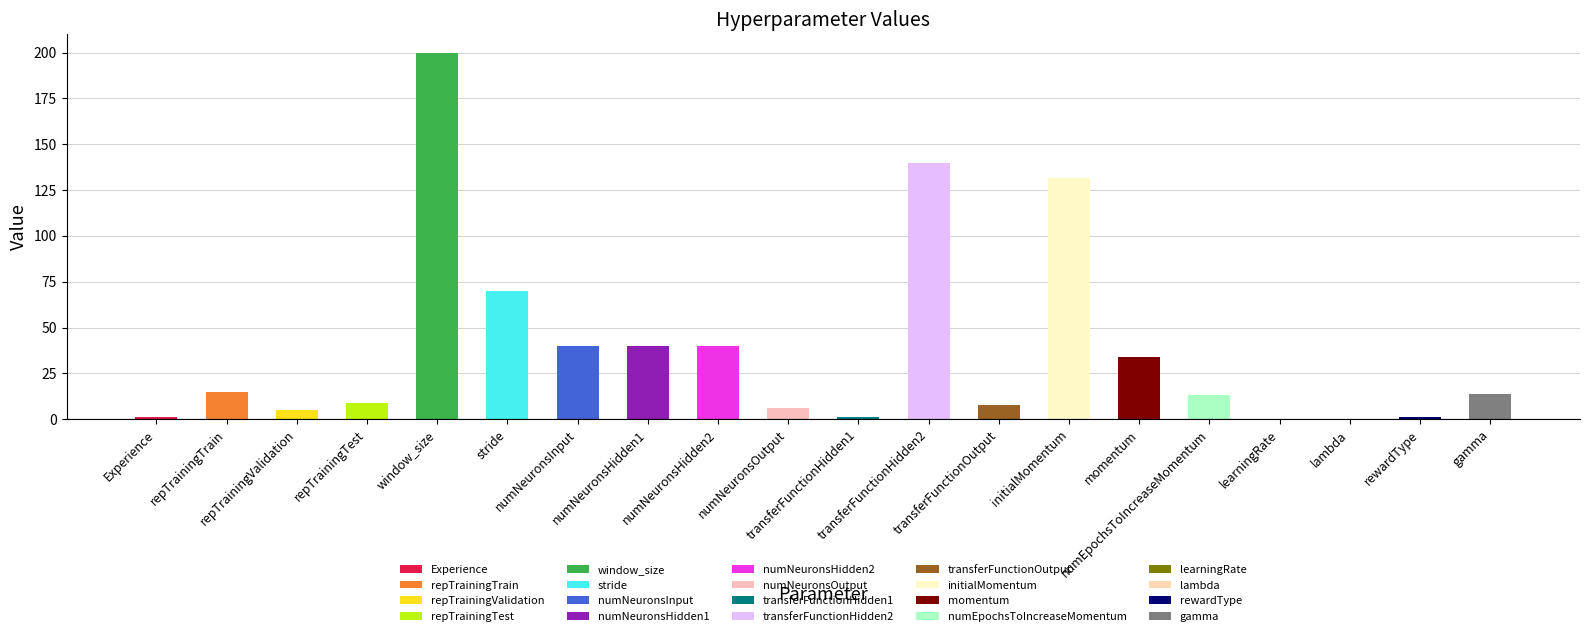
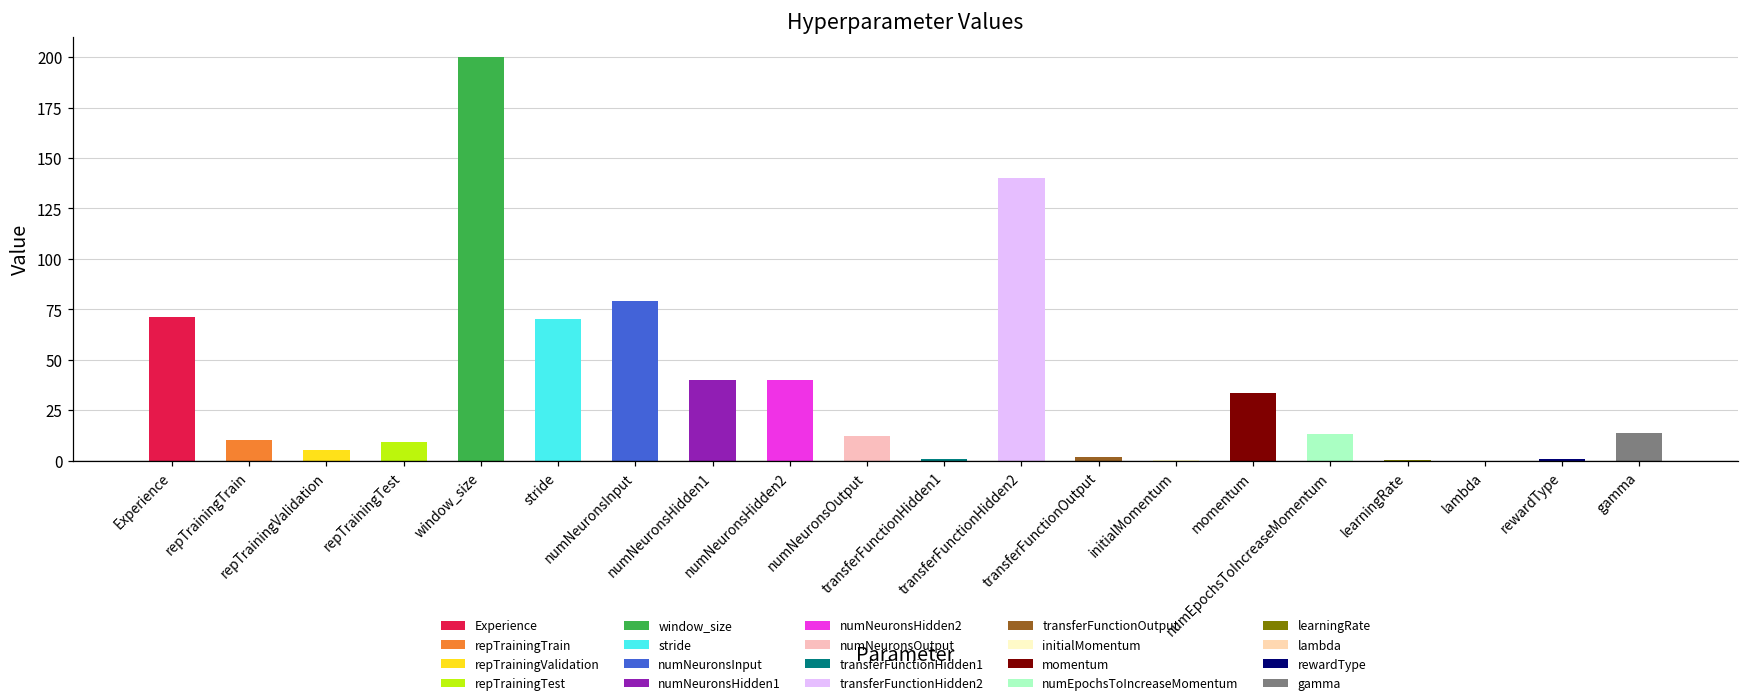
  {
-   "Experience": 1,
-   "repTrainingTrain": 15,
+   "Experience": 71,
+   "repTrainingTrain": 10,
    "repTrainingValidation": 5,
    "repTrainingTest": 9,
    "window_size": 200,
    "stride": 70,
-   "numNeuronsInput": 40,
+   "numNeuronsInput": 79,
    "numNeuronsHidden1": 40,
    "numNeuronsHidden2": 40,
-   "numNeuronsOutput": 6,
+   "numNeuronsOutput": 12,
    "transferFunctionHidden2": 140,
-   "transferFunctionOutput": 8,
-   "initialMomentum": 132,
+   "transferFunctionOutput": 2,
+   "initialMomentum": 0,
    "momentum": 34,
    "numEpochsToIncreaseMomentum": 13,
    "gamma": 14
  }
